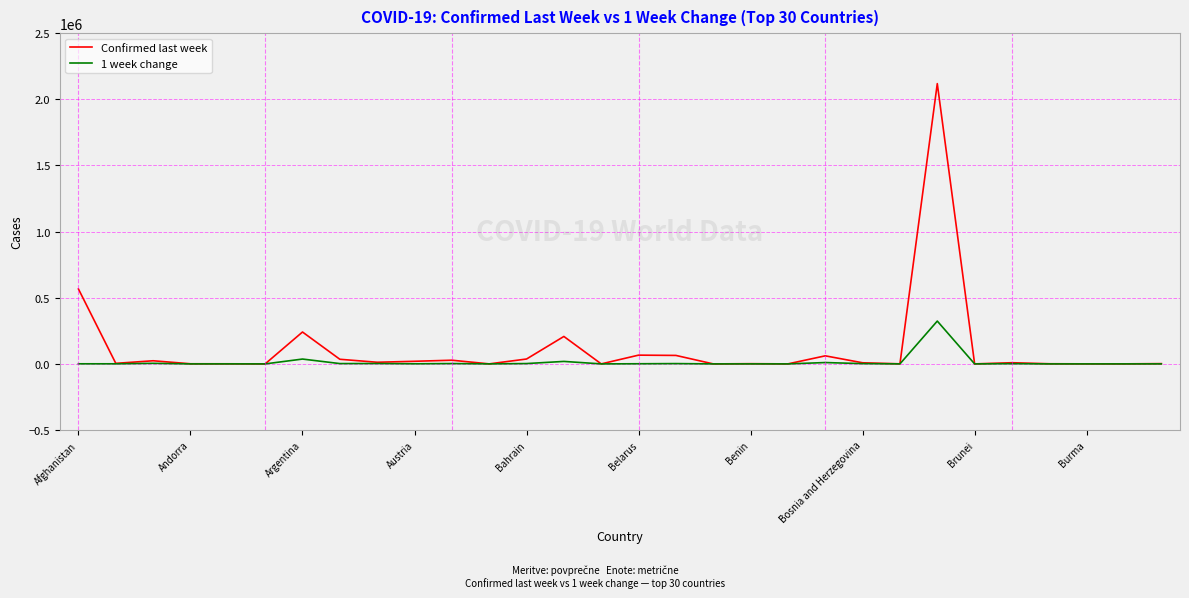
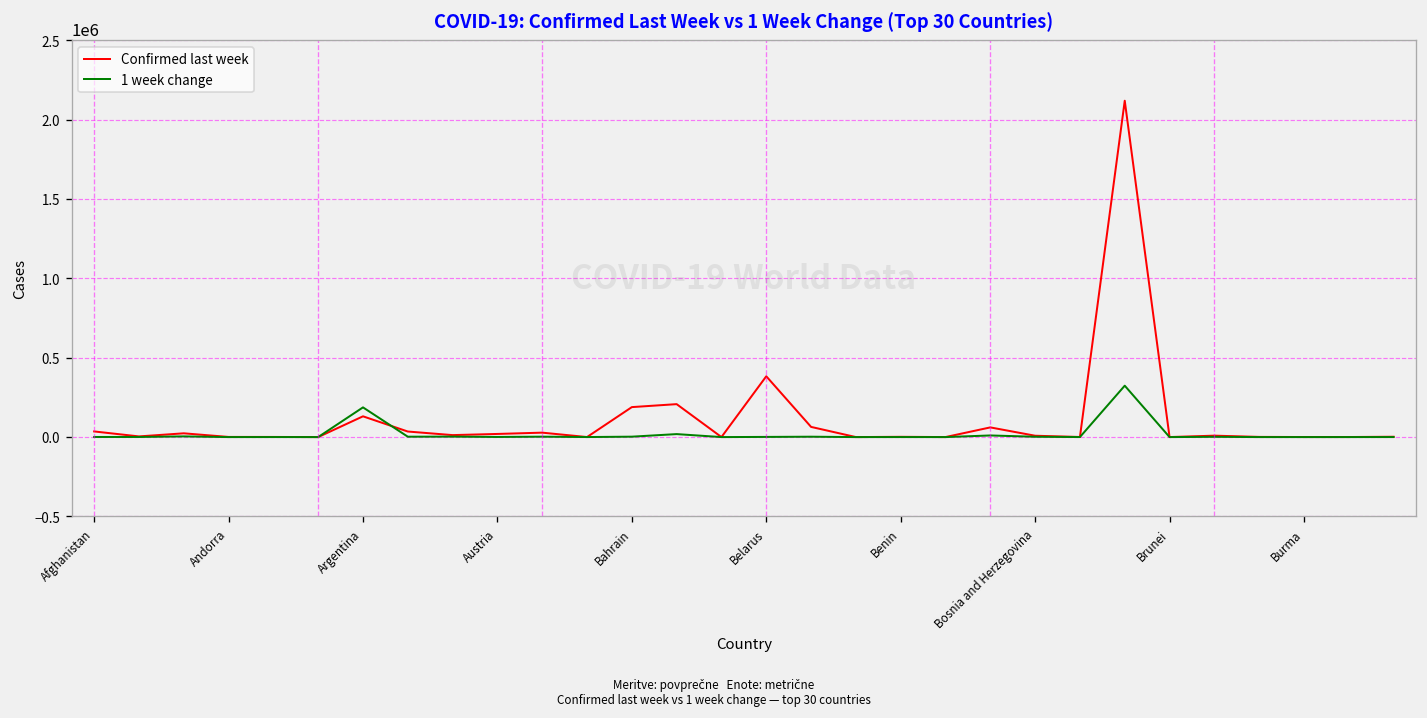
  {
    "Confirmed last week": {
-     "Afghanistan": 570000,
-     "Argentina": 240000,
-     "Bahrain": 40000,
-     "Belarus": 70000
+     "Afghanistan": 40000,
+     "Argentina": 130000,
+     "Bahrain": 190000,
+     "Belarus": 380000
    },
    "1 week change": {
      "Afghanistan": 0,
-     "Argentina": 40000,
+     "Argentina": 190000,
      "Bahrain": 0,
      "Belarus": 0
    }
  }
